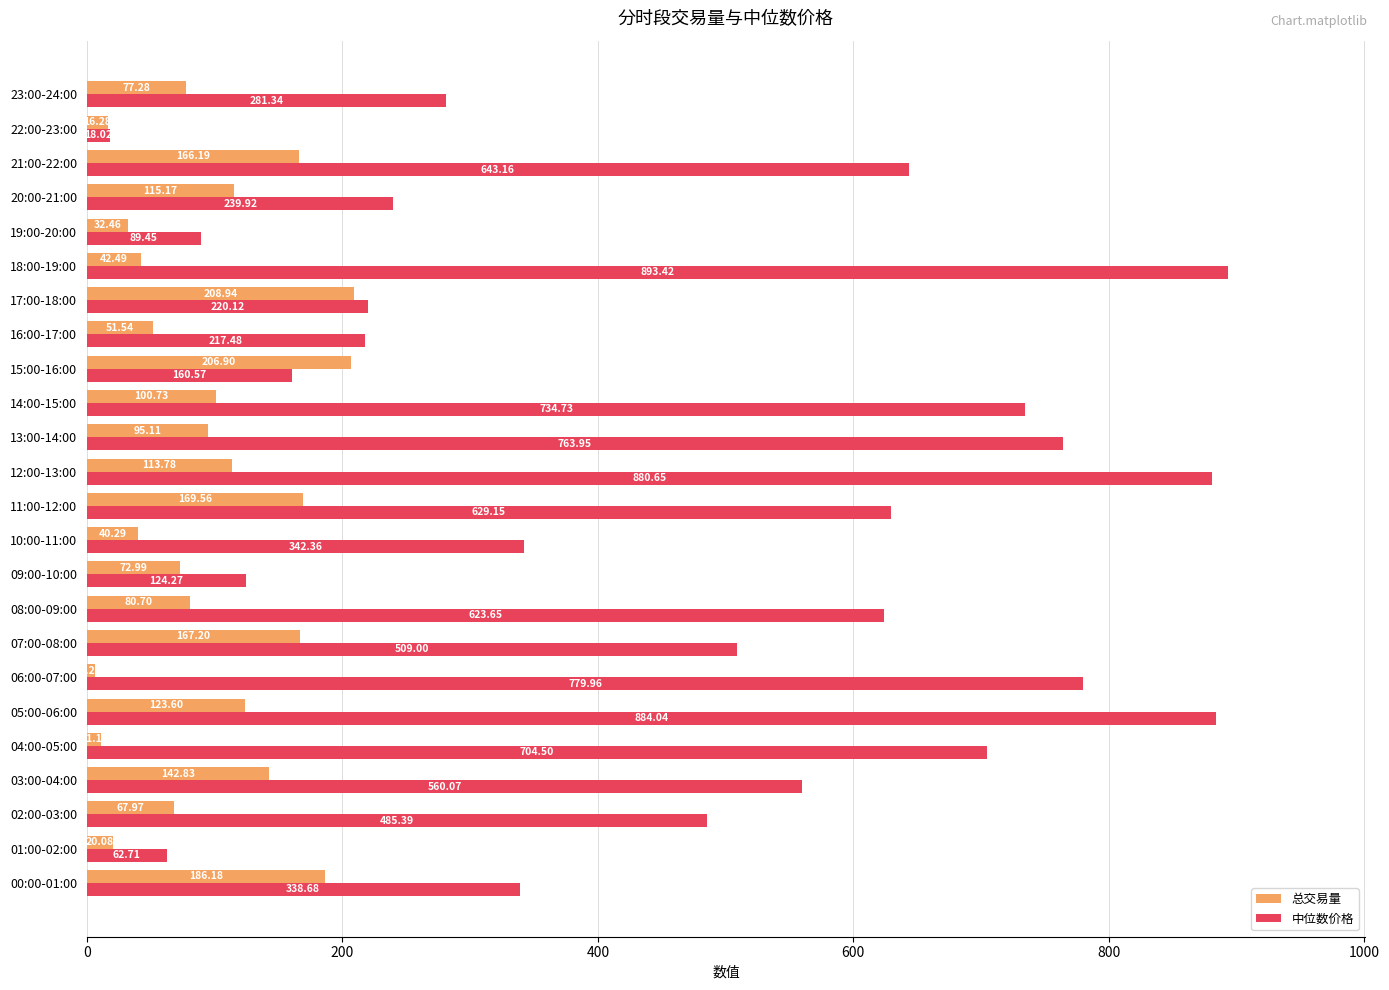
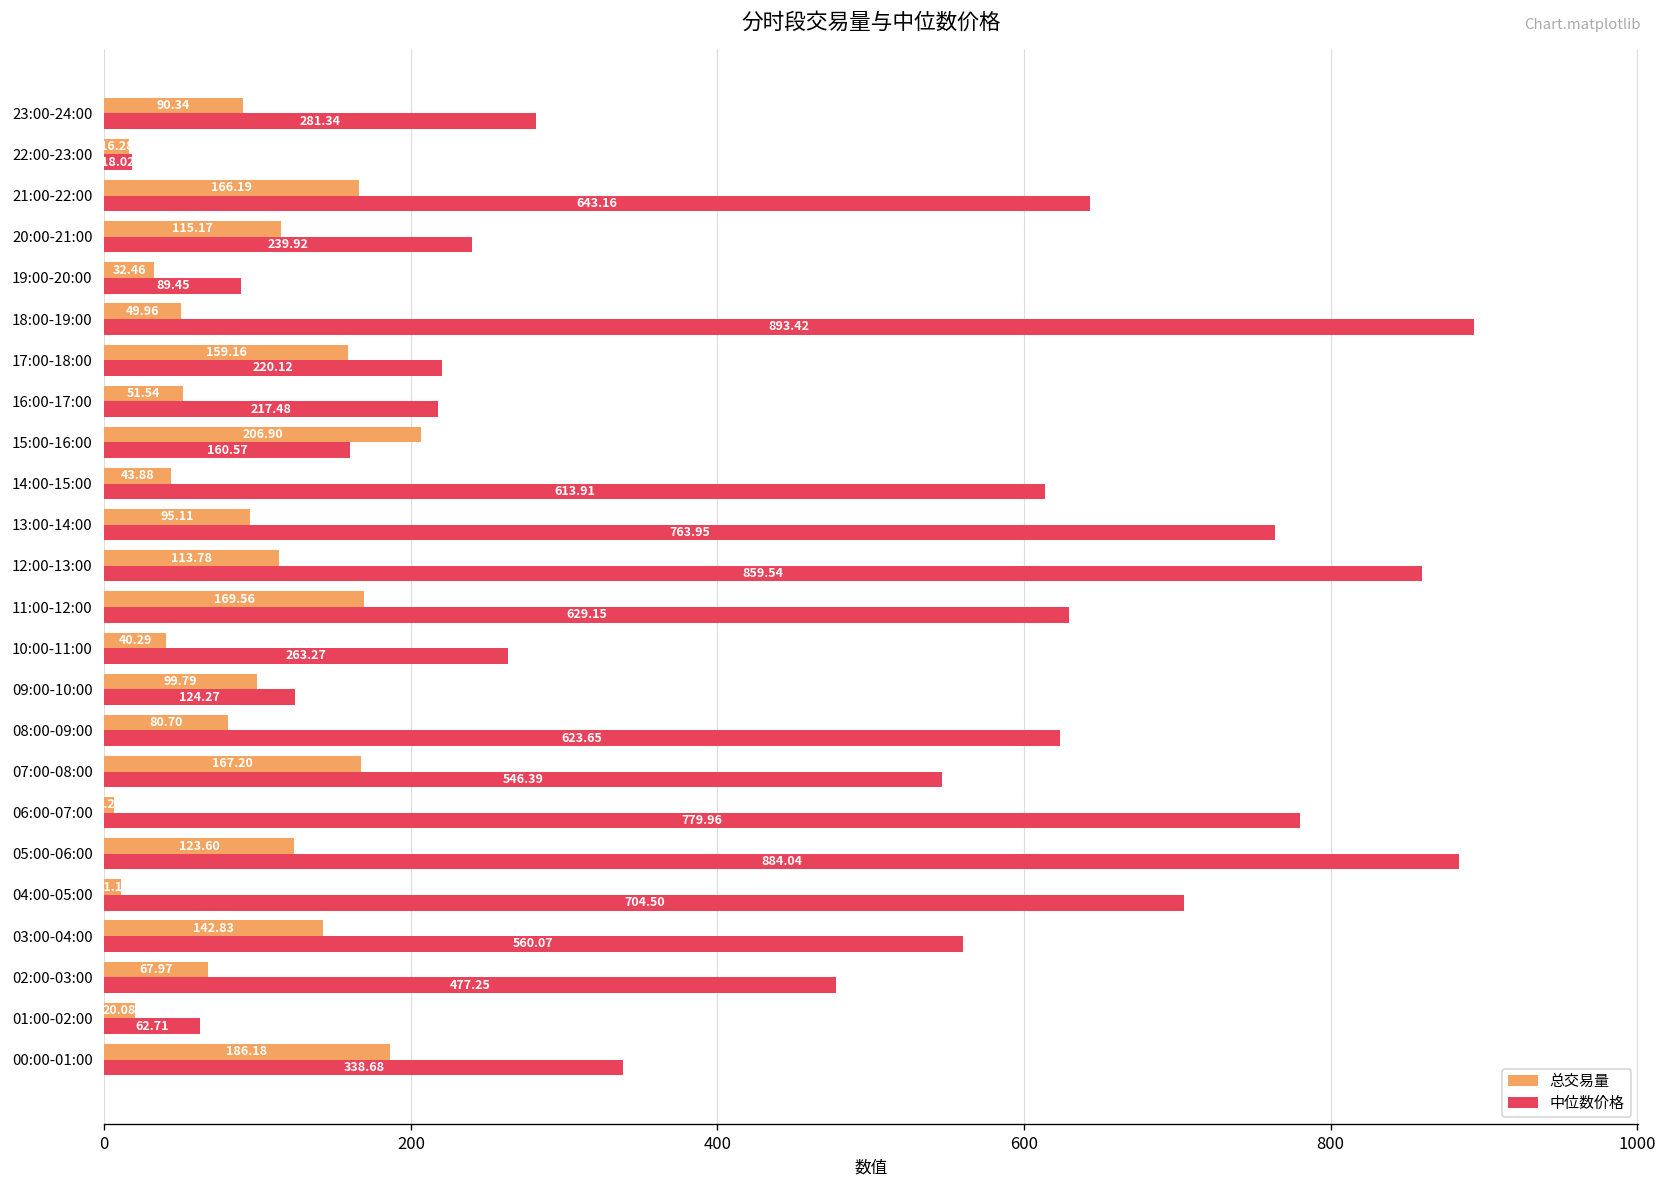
  {
    "总交易量": {
-     "23:00-24:00": 77.28,
+     "23:00-24:00": 90.34,
      "22:00-23:00": 16.28,
      "21:00-22:00": 166.19,
      "20:00-21:00": 115.17,
      "19:00-20:00": 32.46,
-     "18:00-19:00": 42.49,
-     "17:00-18:00": 208.94,
+     "18:00-19:00": 49.96,
+     "17:00-18:00": 159.16,
      "16:00-17:00": 51.54,
      "15:00-16:00": 206.90,
-     "14:00-15:00": 100.73,
+     "14:00-15:00": 43.88,
      "13:00-14:00": 95.11,
      "12:00-13:00": 113.78,
      "11:00-12:00": 169.56,
      "10:00-11:00": 40.29,
-     "09:00-10:00": 72.99,
+     "09:00-10:00": 99.79,
      "08:00-09:00": 80.70,
      "07:00-08:00": 167.20,
      "05:00-06:00": 123.60,
      "03:00-04:00": 142.83,
      "02:00-03:00": 67.97,
      "01:00-02:00": 20.08,
      "00:00-01:00": 186.18
    },
    "中位数价格": {
      "23:00-24:00": 281.34,
      "22:00-23:00": 18.02,
      "21:00-22:00": 643.16,
      "20:00-21:00": 239.92,
      "19:00-20:00": 89.45,
      "18:00-19:00": 893.42,
      "17:00-18:00": 220.12,
      "16:00-17:00": 217.48,
      "15:00-16:00": 160.57,
-     "14:00-15:00": 734.73,
+     "14:00-15:00": 613.91,
      "13:00-14:00": 763.95,
-     "12:00-13:00": 880.65,
+     "12:00-13:00": 859.54,
      "11:00-12:00": 629.15,
-     "10:00-11:00": 342.36,
+     "10:00-11:00": 263.27,
      "09:00-10:00": 124.27,
      "08:00-09:00": 623.65,
-     "07:00-08:00": 509.00,
+     "07:00-08:00": 546.39,
      "06:00-07:00": 779.96,
      "05:00-06:00": 884.04,
      "04:00-05:00": 704.50,
      "03:00-04:00": 560.07,
-     "02:00-03:00": 485.39,
+     "02:00-03:00": 477.25,
      "01:00-02:00": 62.71,
      "00:00-01:00": 338.68
    }
  }
